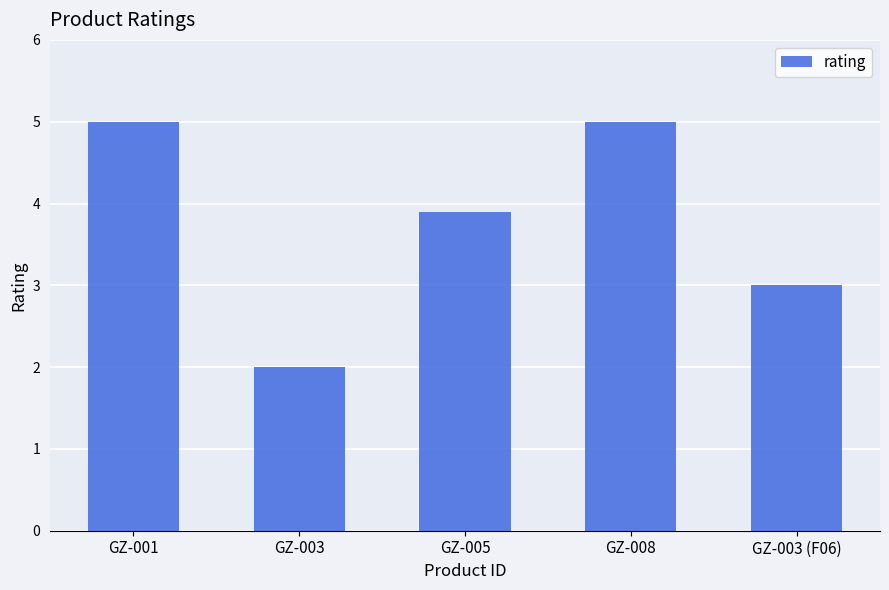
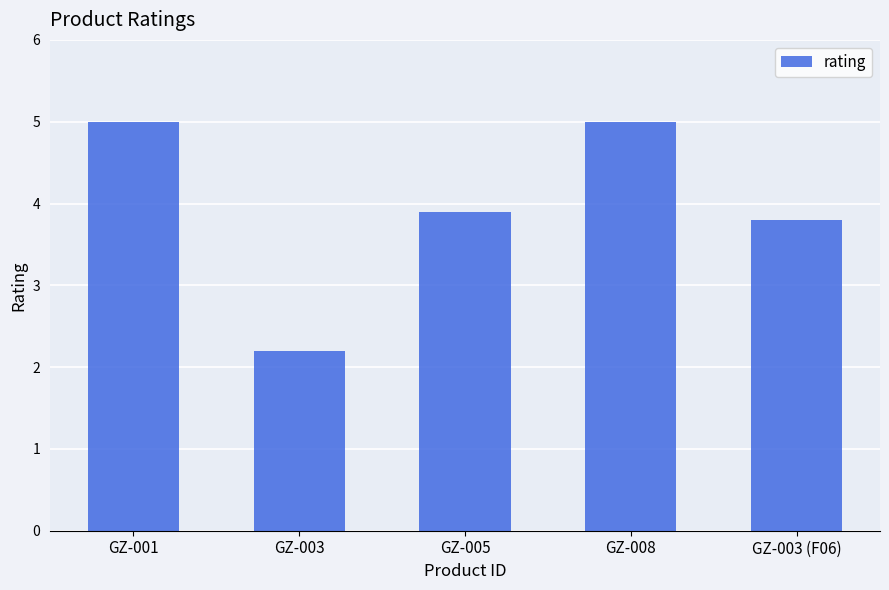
  {
    "GZ-001": 5.0,
-   "GZ-003": 2.0,
+   "GZ-003": 2.2,
    "GZ-005": 3.9,
    "GZ-008": 5.0,
-   "GZ-003 (F06)": 3.0
+   "GZ-003 (F06)": 3.8
  }
